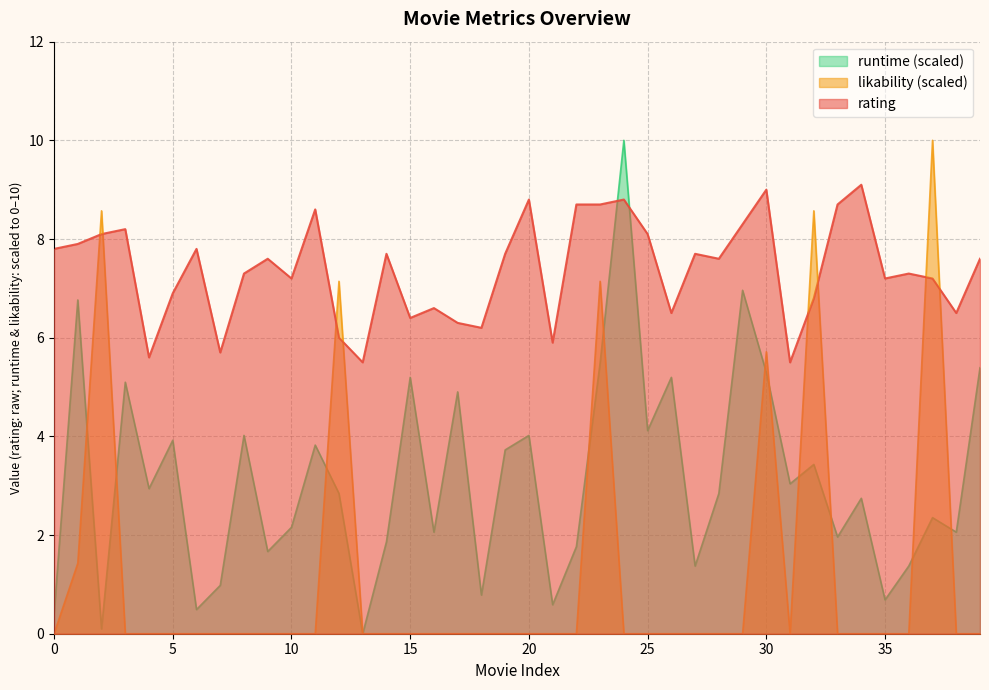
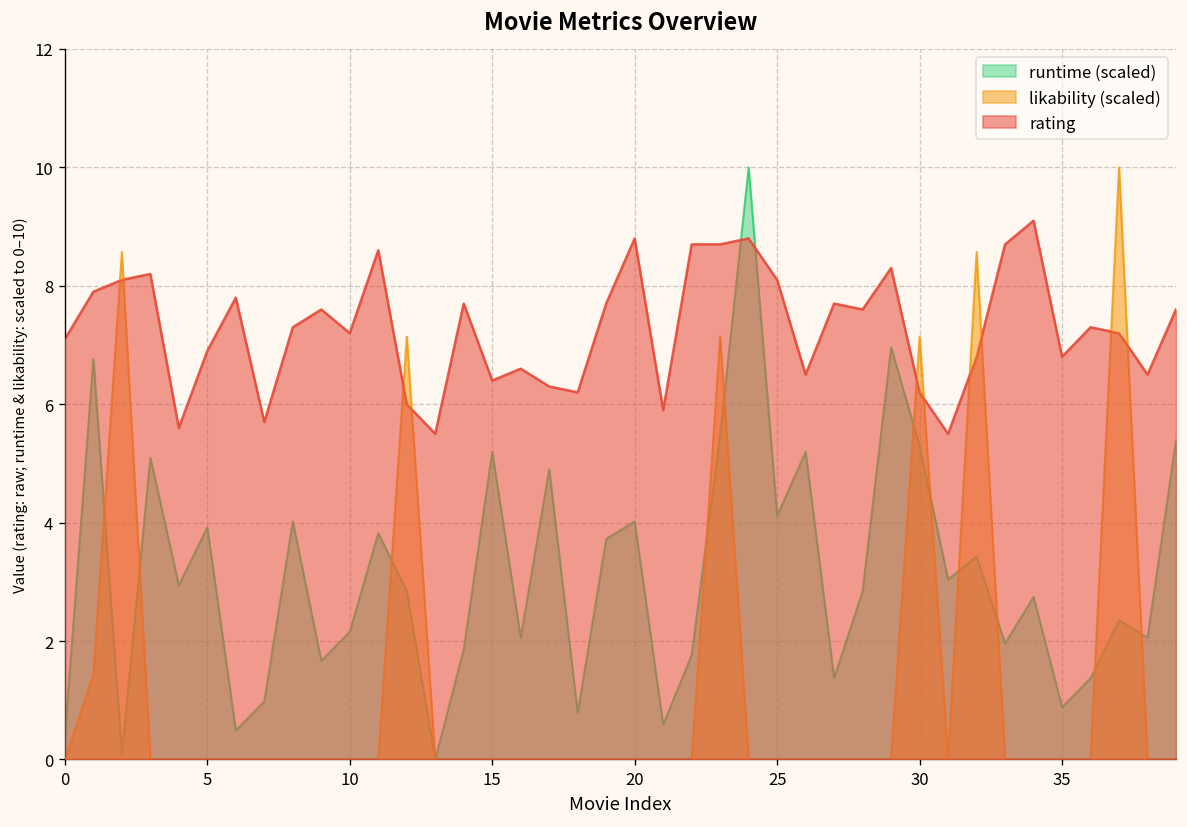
  {
    "runtime (scaled)": {
      "0": 0.4,
      "5": 3.9,
      "10": 2.2,
      "15": 5.2,
      "20": 4.0,
      "25": 4.1,
      "30": 5.3,
-     "35": 0.7
+     "35": 0.9
    },
    "likability (scaled)": {
      "0": 0.0,
      "5": 0.0,
      "10": 0.0,
      "15": 0.0,
      "20": 0.0,
      "25": 0.0,
-     "30": 5.7,
+     "30": 7.1,
      "35": 0.0
    },
    "rating": {
-     "0": 7.8,
+     "0": 7.1,
      "5": 6.9,
      "10": 7.2,
      "15": 6.4,
      "20": 8.8,
      "25": 8.1,
-     "30": 9.0,
-     "35": 7.2
+     "30": 6.2,
+     "35": 6.8
    }
  }
